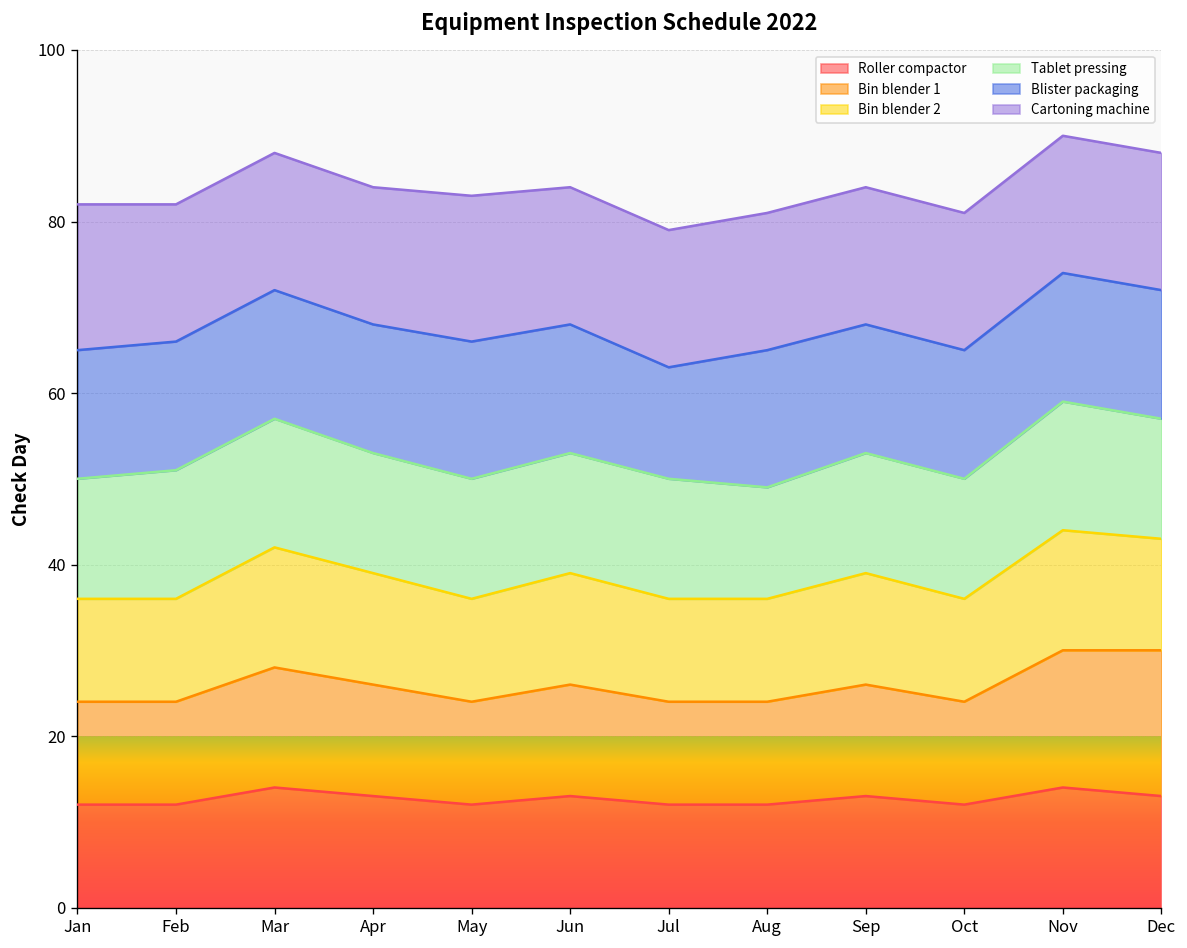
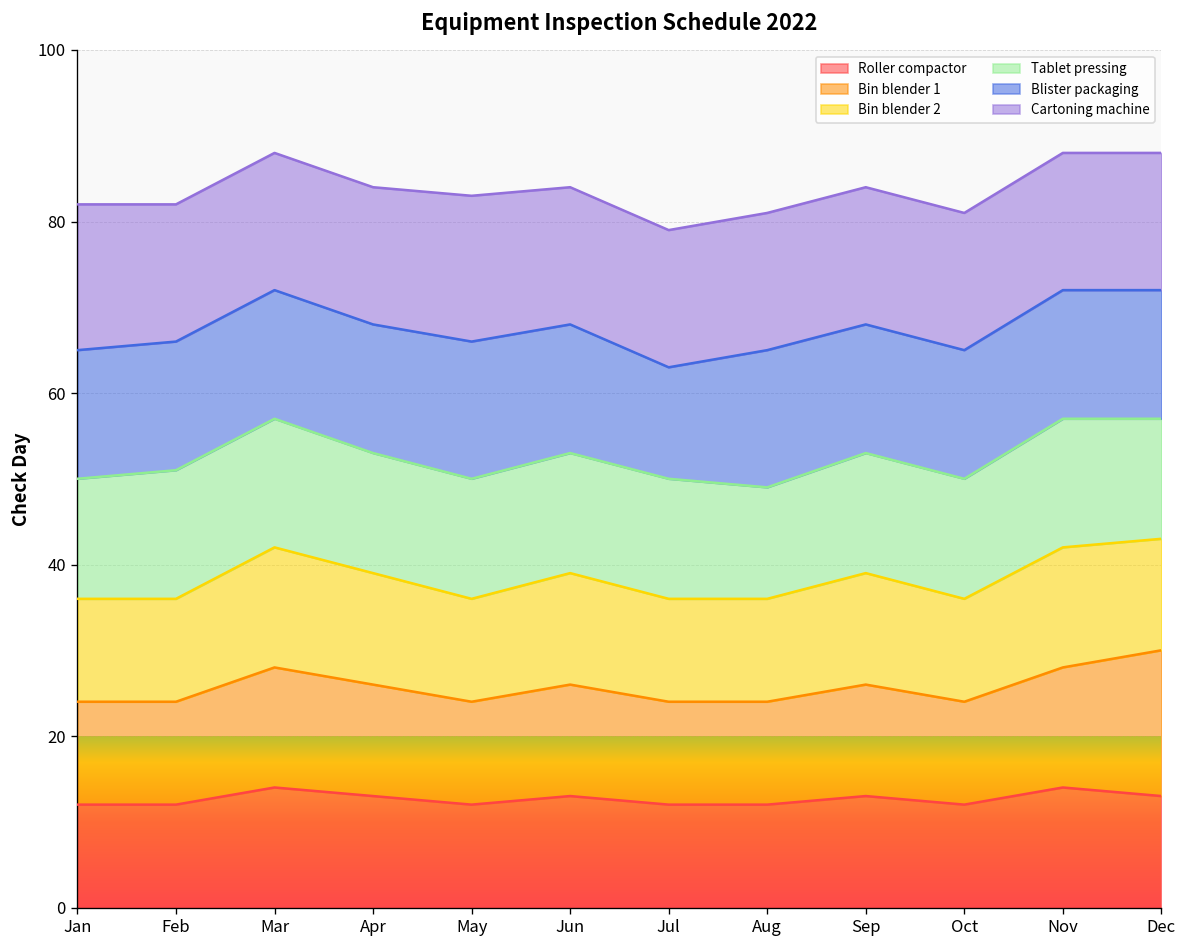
  {
    "Roller compactor": {
      "Jan": 12,
      "Feb": 12,
      "Mar": 14,
      "Apr": 13,
      "May": 12,
      "Jun": 13,
      "Jul": 12,
      "Aug": 12,
      "Sep": 13,
      "Oct": 12,
      "Nov": 14,
      "Dec": 13
    },
    "Bin blender 1": {
      "Jan": 12,
      "Feb": 12,
      "Mar": 14,
      "Apr": 13,
      "May": 12,
      "Jun": 13,
      "Jul": 12,
      "Aug": 12,
      "Sep": 13,
      "Oct": 12,
-     "Nov": 16,
+     "Nov": 14,
      "Dec": 17
    },
    "Bin blender 2": {
      "Jan": 12,
      "Feb": 12,
      "Mar": 14,
      "Apr": 13,
      "May": 12,
      "Jun": 13,
      "Jul": 12,
      "Aug": 12,
      "Sep": 13,
      "Oct": 12,
      "Nov": 14,
      "Dec": 13
    },
    "Tablet pressing": {
      "Jan": 14,
      "Feb": 15,
      "Mar": 15,
      "Apr": 14,
      "May": 14,
      "Jun": 14,
      "Jul": 14,
      "Aug": 13,
      "Sep": 14,
      "Oct": 14,
      "Nov": 15,
      "Dec": 14
    },
    "Blister packaging": {
      "Jan": 15,
      "Feb": 15,
      "Mar": 15,
      "Apr": 15,
      "May": 16,
      "Jun": 15,
      "Jul": 13,
      "Aug": 16,
      "Sep": 15,
      "Oct": 15,
      "Nov": 15,
      "Dec": 15
    },
    "Cartoning machine": {
      "Jan": 17,
      "Feb": 16,
      "Mar": 16,
      "Apr": 16,
      "May": 17,
      "Jun": 16,
      "Jul": 16,
      "Aug": 16,
      "Sep": 16,
      "Oct": 16,
      "Nov": 16,
      "Dec": 16
    }
  }
